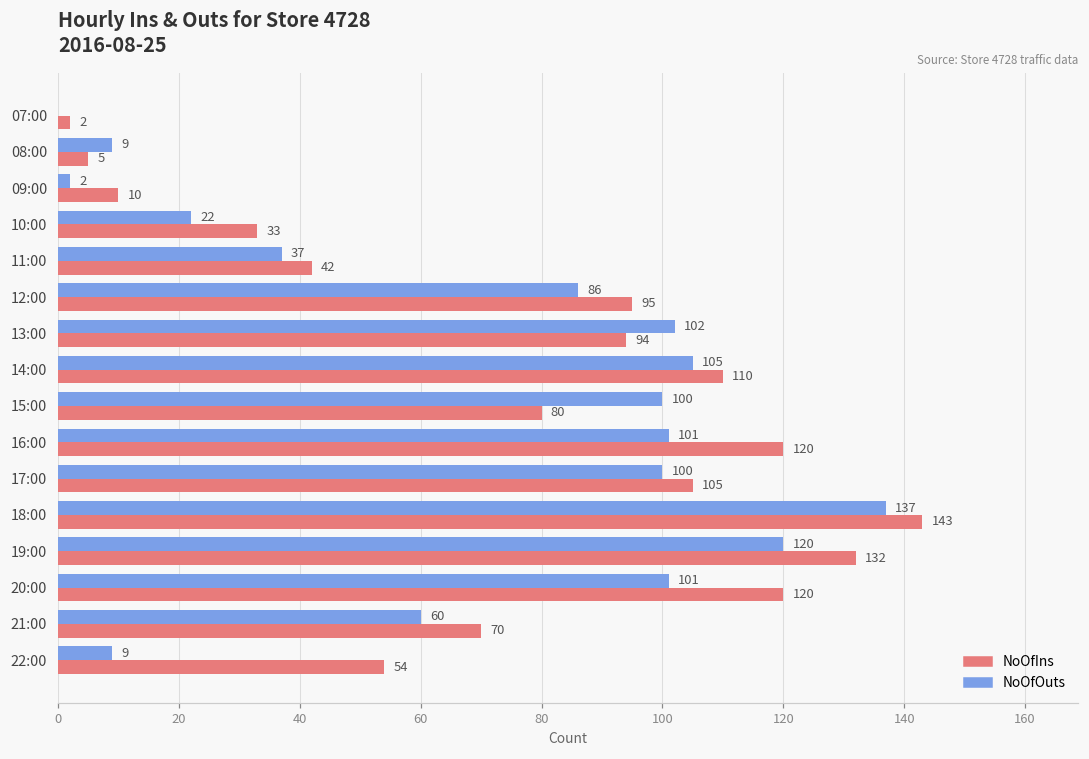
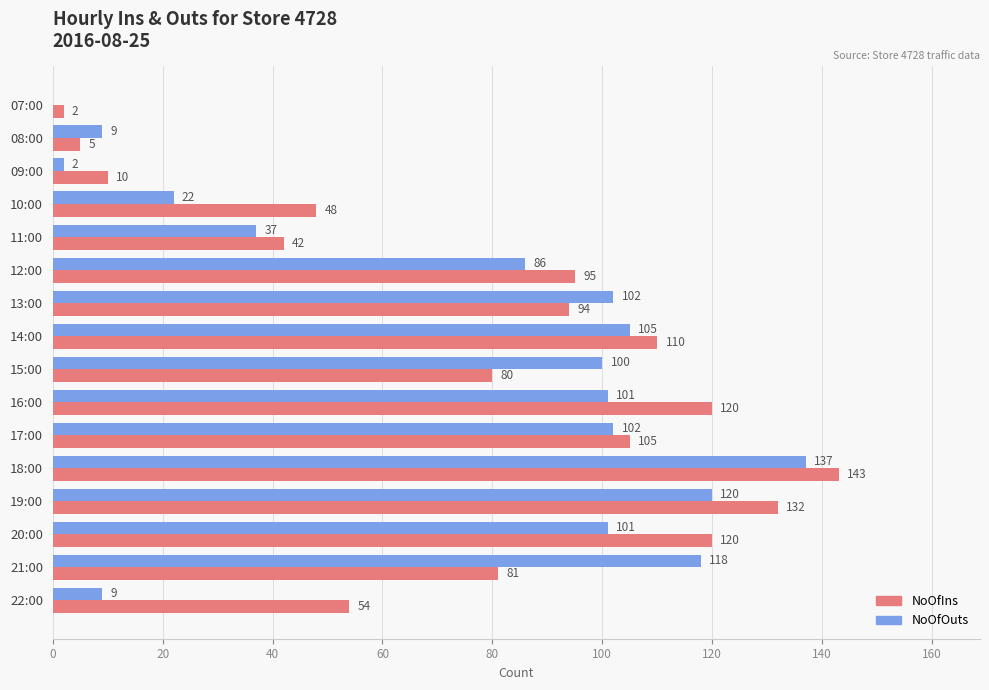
  {
    "NoOfIns": {
      "07:00": 2,
      "08:00": 5,
      "09:00": 10,
-     "10:00": 33,
+     "10:00": 48,
      "11:00": 42,
      "12:00": 95,
      "13:00": 94,
      "14:00": 110,
      "15:00": 80,
      "16:00": 120,
      "17:00": 105,
      "18:00": 143,
      "19:00": 132,
      "20:00": 120,
-     "21:00": 70,
+     "21:00": 81,
      "22:00": 54
    },
    "NoOfOuts": {
      "08:00": 9,
      "09:00": 2,
      "10:00": 22,
      "11:00": 37,
      "12:00": 86,
      "13:00": 102,
      "14:00": 105,
      "15:00": 100,
      "16:00": 101,
-     "17:00": 100,
+     "17:00": 102,
      "18:00": 137,
      "19:00": 120,
      "20:00": 101,
-     "21:00": 60,
+     "21:00": 118,
      "22:00": 9
    }
  }
